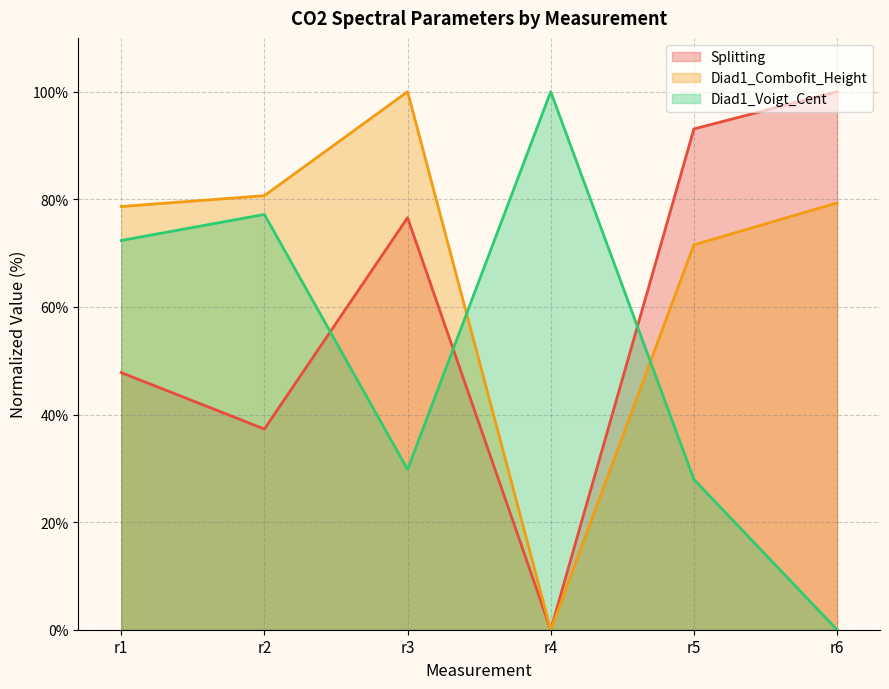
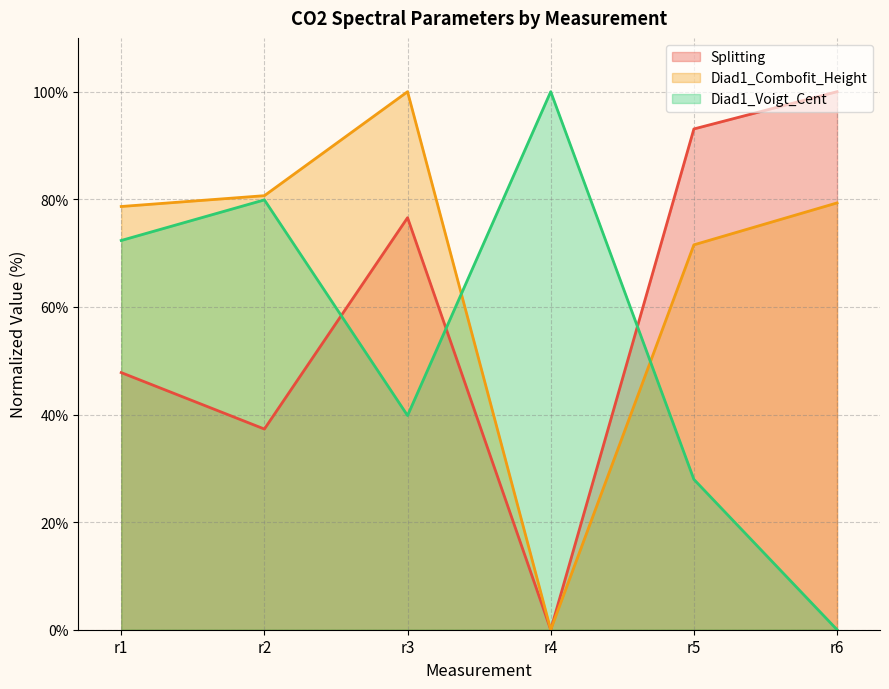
  {
    "Diad1_Voigt_Cent": {
      "r1": "72%",
-     "r2": "77%",
-     "r3": "30%",
+     "r2": "80%",
+     "r3": "40%",
      "r4": "100%",
      "r5": "28%",
      "r6": "0%"
    }
  }
